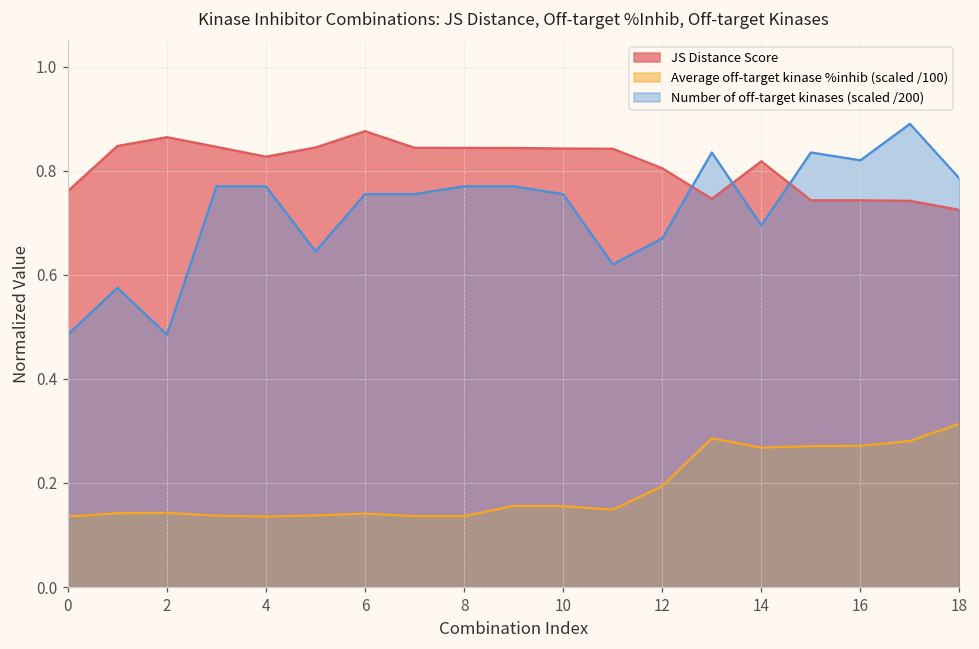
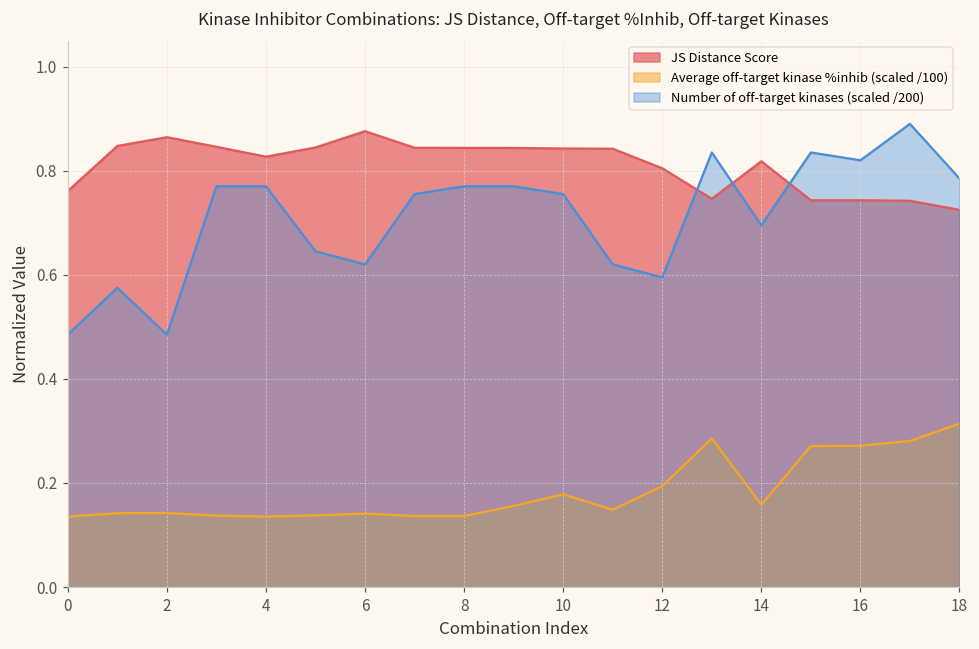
  {
    "JS Distance Score": {
      "0": 0.76,
      "2": 0.86,
      "4": 0.83,
      "6": 0.88,
      "8": 0.84,
      "10": 0.84,
      "12": 0.80,
      "14": 0.82,
      "16": 0.74,
      "18": 0.72
    },
    "Average off-target kinase %inhib (scaled /100)": {
      "0": 0.14,
      "2": 0.14,
      "4": 0.14,
      "6": 0.14,
      "8": 0.14,
-     "10": 0.16,
+     "10": 0.18,
      "12": 0.19,
-     "14": 0.27,
+     "14": 0.16,
      "16": 0.27,
      "18": 0.31
    },
    "Number of off-target kinases (scaled /200)": {
      "0": 0.49,
      "2": 0.49,
      "4": 0.77,
-     "6": 0.76,
+     "6": 0.62,
      "8": 0.77,
      "10": 0.76,
-     "12": 0.67,
+     "12": 0.60,
      "14": 0.70,
      "16": 0.82,
      "18": 0.79
    }
  }
